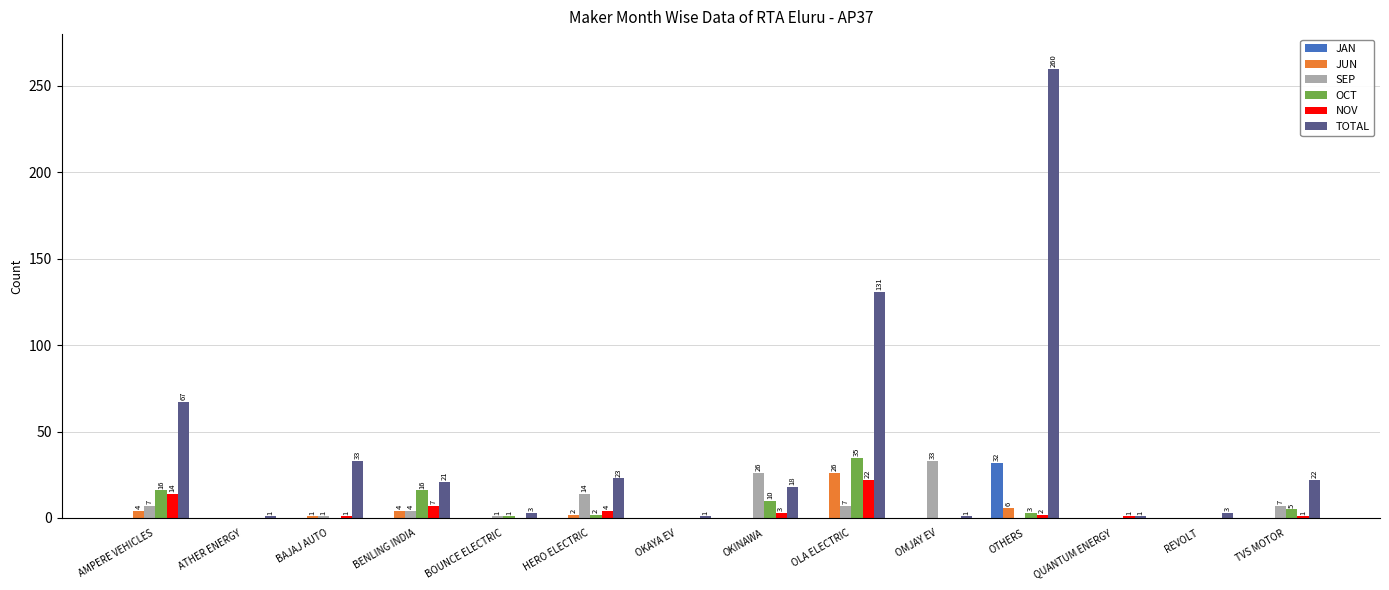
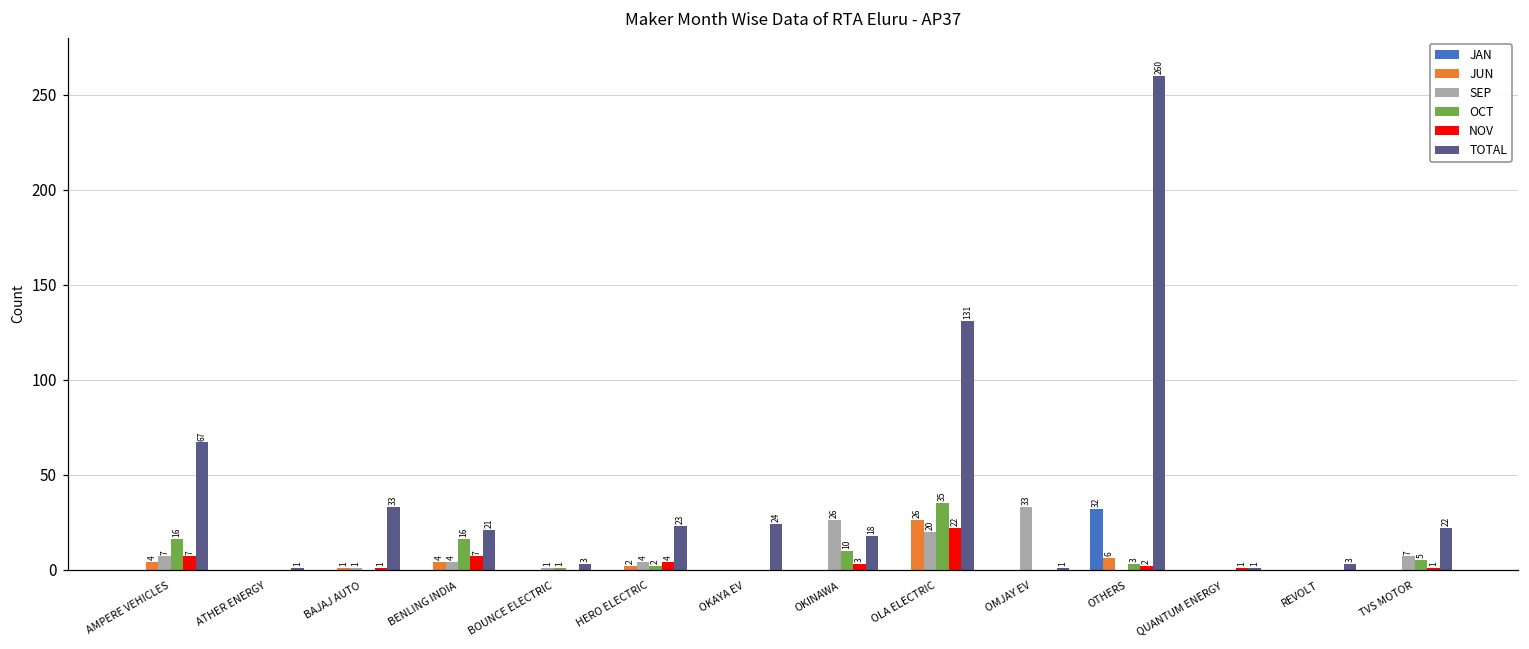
  {
    "JAN": {
      "OTHERS": 32
    },
    "JUN": {
      "AMPERE VEHICLES": 4,
      "BAJAJ AUTO": 1,
      "BENLING INDIA": 4,
      "HERO ELECTRIC": 2,
      "OLA ELECTRIC": 26,
      "OTHERS": 6
    },
    "SEP": {
      "AMPERE VEHICLES": 7,
      "BAJAJ AUTO": 1,
      "BENLING INDIA": 4,
      "BOUNCE ELECTRIC": 1,
-     "HERO ELECTRIC": 14,
+     "HERO ELECTRIC": 4,
      "OKINAWA": 26,
-     "OLA ELECTRIC": 7,
+     "OLA ELECTRIC": 20,
      "OMJAY EV": 33,
      "TVS MOTOR": 7
    },
    "OCT": {
      "AMPERE VEHICLES": 16,
      "BENLING INDIA": 16,
      "BOUNCE ELECTRIC": 1,
      "HERO ELECTRIC": 2,
      "OKINAWA": 10,
      "OLA ELECTRIC": 35,
      "OTHERS": 3,
      "TVS MOTOR": 5
    },
    "NOV": {
-     "AMPERE VEHICLES": 14,
+     "AMPERE VEHICLES": 7,
      "BAJAJ AUTO": 1,
      "BENLING INDIA": 7,
      "HERO ELECTRIC": 4,
      "OKINAWA": 3,
      "OLA ELECTRIC": 22,
      "OTHERS": 2,
      "QUANTUM ENERGY": 1,
      "TVS MOTOR": 1
    },
    "TOTAL": {
      "AMPERE VEHICLES": 67,
      "ATHER ENERGY": 1,
      "BAJAJ AUTO": 33,
      "BENLING INDIA": 21,
      "BOUNCE ELECTRIC": 3,
      "HERO ELECTRIC": 23,
-     "OKAYA EV": 1,
+     "OKAYA EV": 24,
      "OKINAWA": 18,
      "OLA ELECTRIC": 131,
      "OMJAY EV": 1,
      "OTHERS": 260,
      "QUANTUM ENERGY": 1,
      "REVOLT": 3,
      "TVS MOTOR": 22
    }
  }
